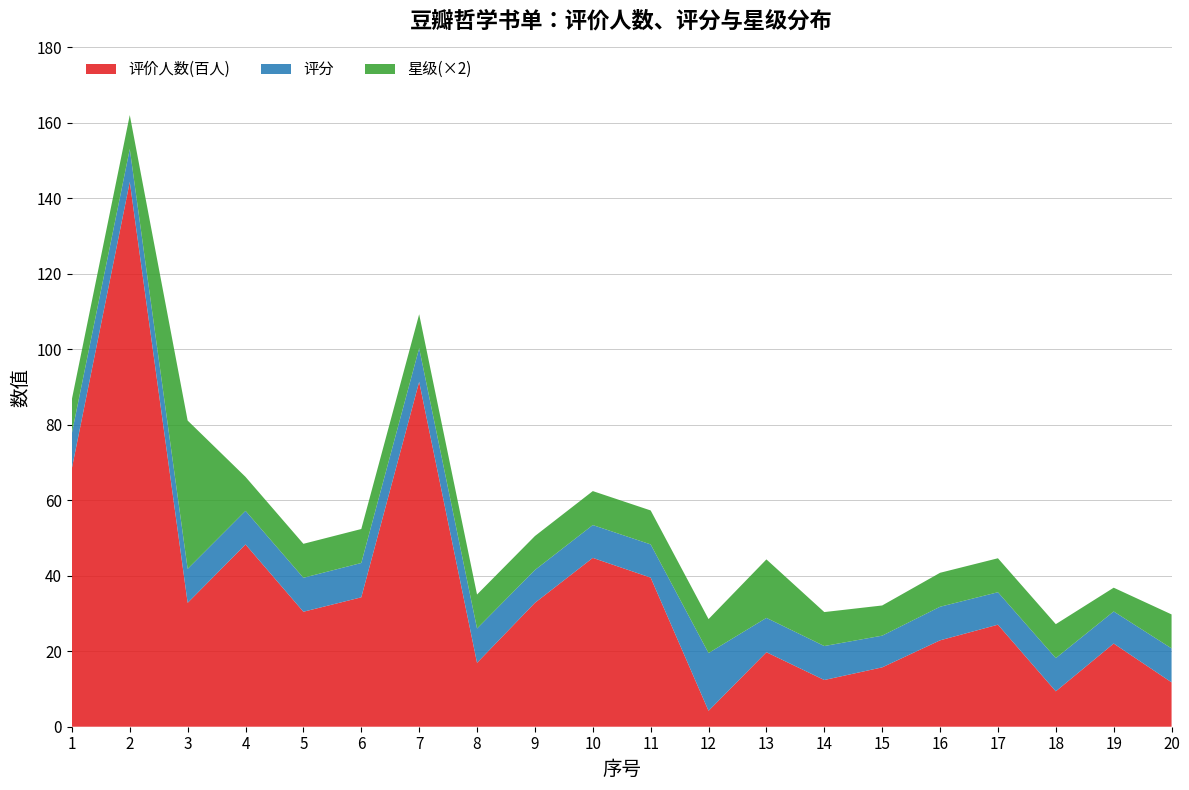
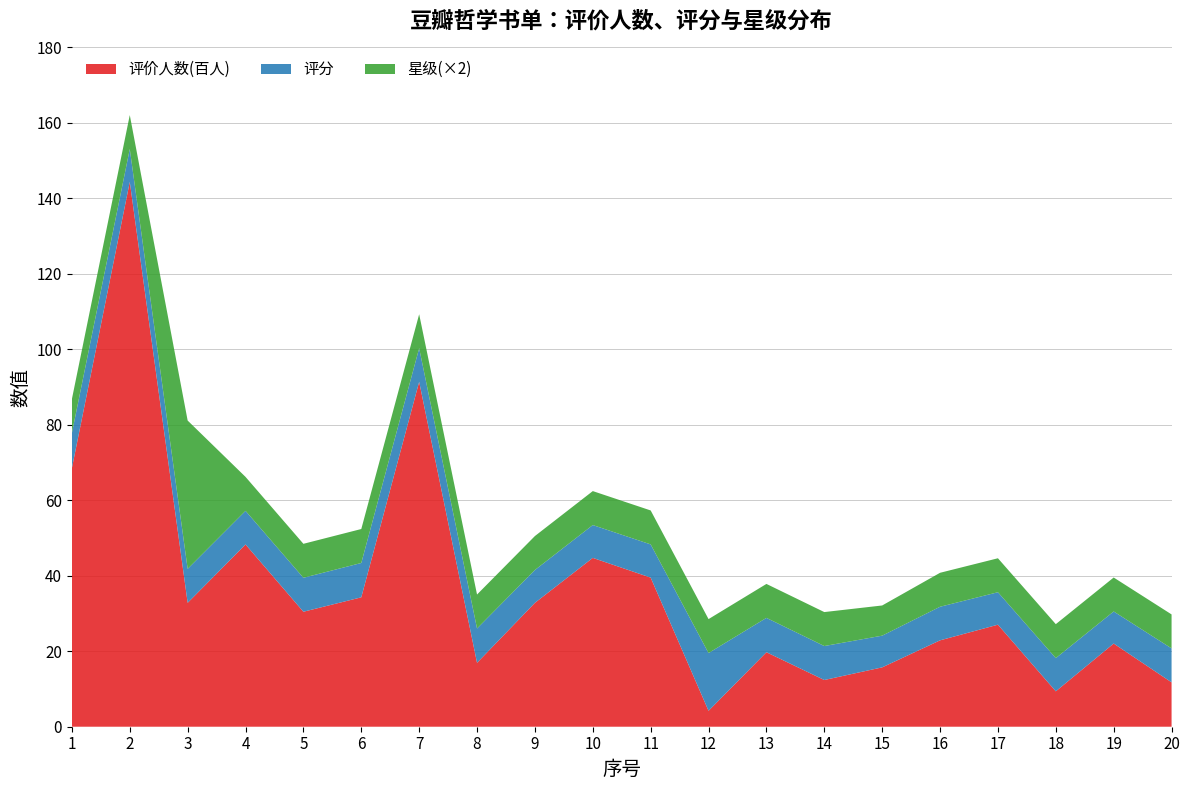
  {
    "评价人数(百人)": {
      "1": 69,
      "2": 144,
      "3": 33,
      "4": 48,
      "5": 30,
      "6": 34,
      "7": 91,
      "8": 17,
      "9": 33,
      "10": 45,
      "11": 40,
      "12": 4,
      "13": 20,
      "14": 12,
      "15": 16,
      "16": 23,
      "17": 27,
      "18": 9,
      "19": 22,
      "20": 12
    },
    "评分": {
      "1": 9,
      "2": 9,
      "3": 9,
      "4": 9,
      "5": 9,
      "6": 9,
      "7": 9,
      "8": 9,
      "9": 9,
      "10": 9,
      "11": 9,
      "12": 15,
      "13": 9,
      "14": 9,
      "15": 8,
      "16": 9,
      "17": 9,
      "18": 9,
      "19": 9,
      "20": 9
    },
    "星级(×2)": {
      "1": 9,
      "2": 9,
      "3": 39,
      "4": 9,
      "5": 9,
      "6": 9,
      "7": 9,
      "8": 9,
      "9": 9,
      "10": 9,
      "11": 9,
      "12": 9,
-     "13": 16,
+     "13": 9,
      "14": 9,
      "15": 8,
      "16": 9,
      "17": 9,
      "18": 9,
-     "19": 6,
+     "19": 9,
      "20": 9
    }
  }
